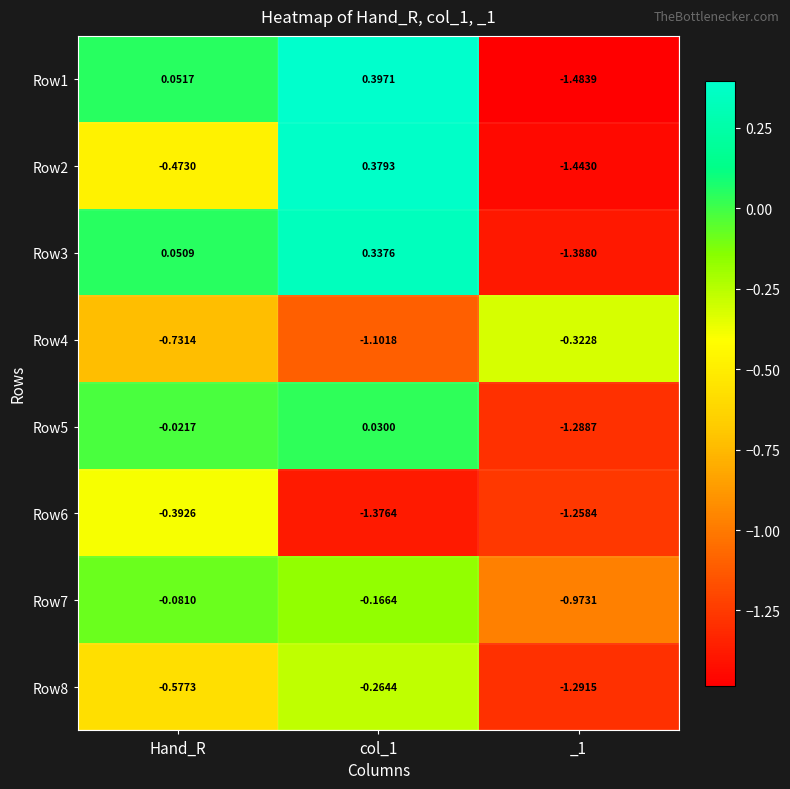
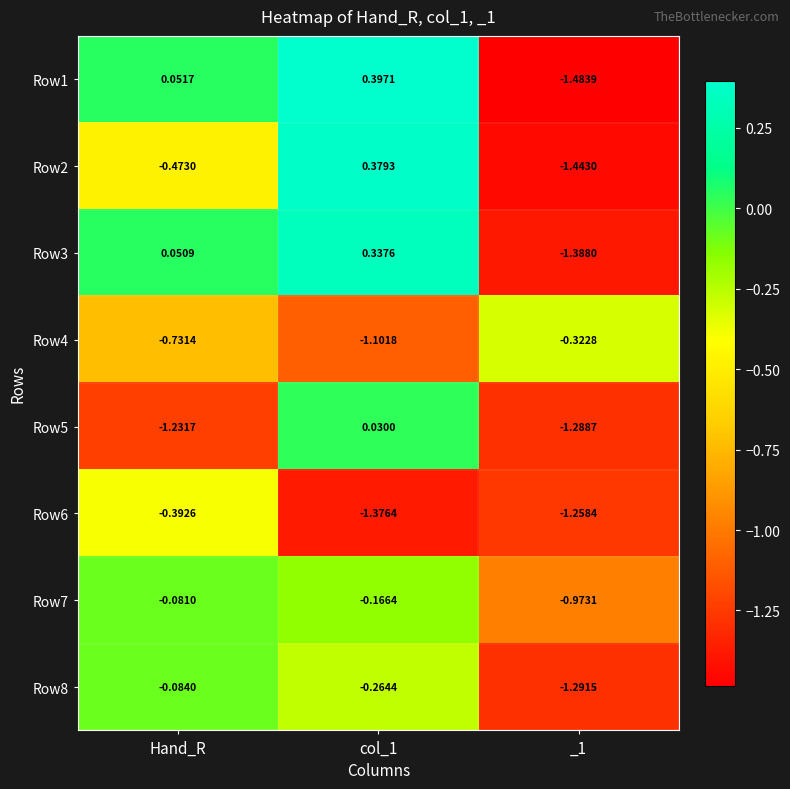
  {
    "Row1": {
      "Hand_R": 0.0517,
      "col_1": 0.3971,
      "_1": -1.4839
    },
    "Row2": {
      "Hand_R": -0.4730,
      "col_1": 0.3793,
      "_1": -1.4430
    },
    "Row3": {
      "Hand_R": 0.0509,
      "col_1": 0.3376,
      "_1": -1.3880
    },
    "Row4": {
      "Hand_R": -0.7314,
      "col_1": -1.1018,
      "_1": -0.3228
    },
    "Row5": {
-     "Hand_R": -0.0217,
+     "Hand_R": -1.2317,
      "col_1": 0.0300,
      "_1": -1.2887
    },
    "Row6": {
      "Hand_R": -0.3926,
      "col_1": -1.3764,
      "_1": -1.2584
    },
    "Row7": {
      "Hand_R": -0.0810,
      "col_1": -0.1664,
      "_1": -0.9731
    },
    "Row8": {
-     "Hand_R": -0.5773,
+     "Hand_R": -0.0840,
      "col_1": -0.2644,
      "_1": -1.2915
    }
  }
